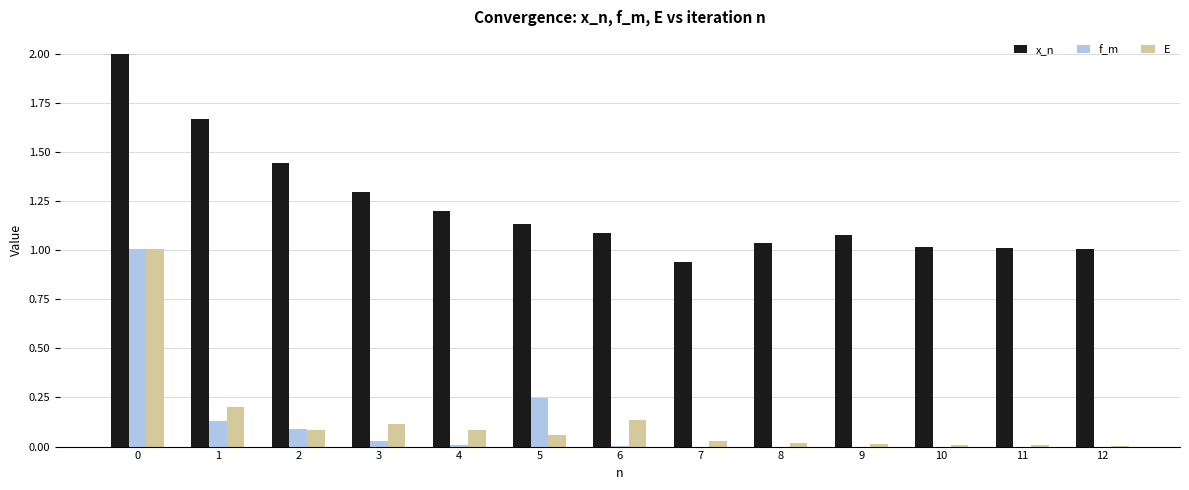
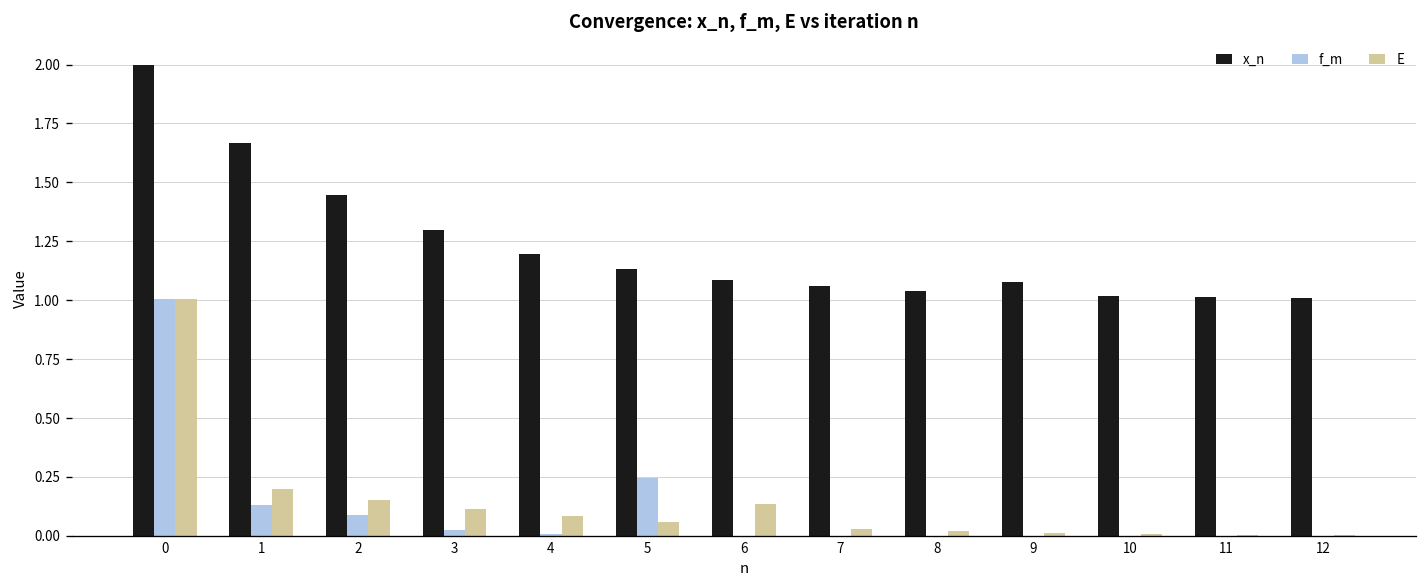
  {
    "x_n": {
      "0": 2.00,
      "1": 1.67,
      "2": 1.44,
      "3": 1.30,
      "4": 1.20,
      "5": 1.13,
      "6": 1.09,
-     "7": 0.94,
+     "7": 1.06,
      "8": 1.04,
      "9": 1.08,
      "10": 1.02,
      "11": 1.01,
      "12": 1.01
    },
    "f_m": {
      "0": 1.01,
      "1": 0.13,
      "2": 0.09,
      "3": 0.03,
      "5": 0.25
    },
    "E": {
      "0": 1.01,
      "1": 0.20,
-     "2": 0.08,
+     "2": 0.15,
      "3": 0.11,
      "4": 0.08,
      "5": 0.06,
      "6": 0.13,
      "7": 0.03,
      "8": 0.02
    }
  }
